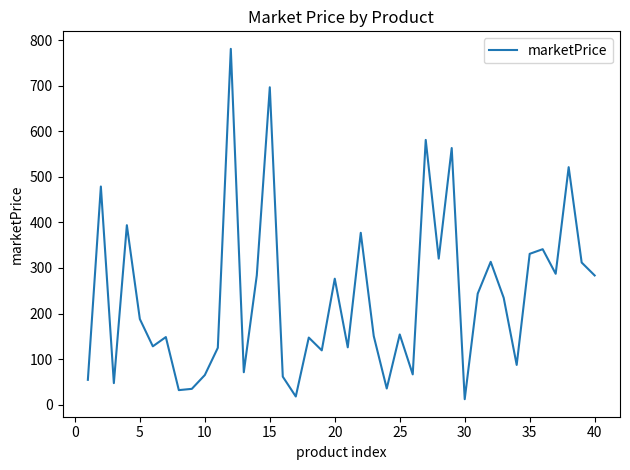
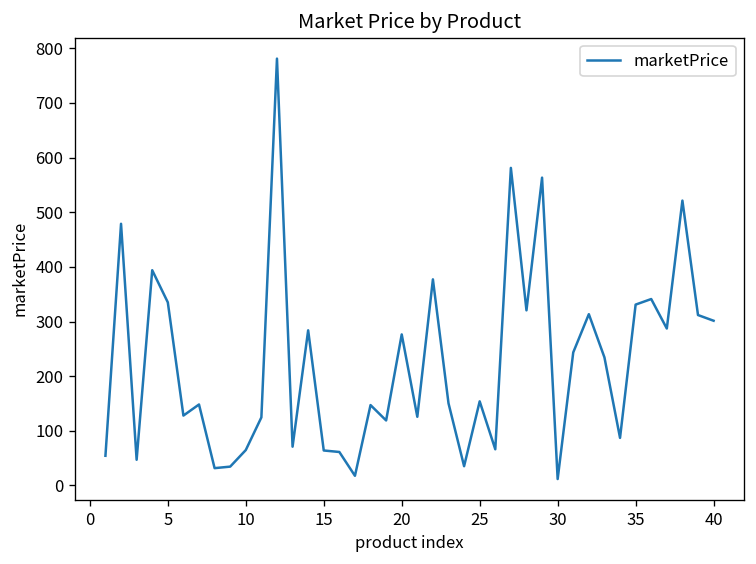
  {
-   "5": 190,
+   "5": 340,
    "10": 60,
-   "15": 700,
+   "15": 60,
    "20": 280,
    "25": 150,
    "30": 10,
    "35": 330,
-   "40": 280
+   "40": 300
  }
